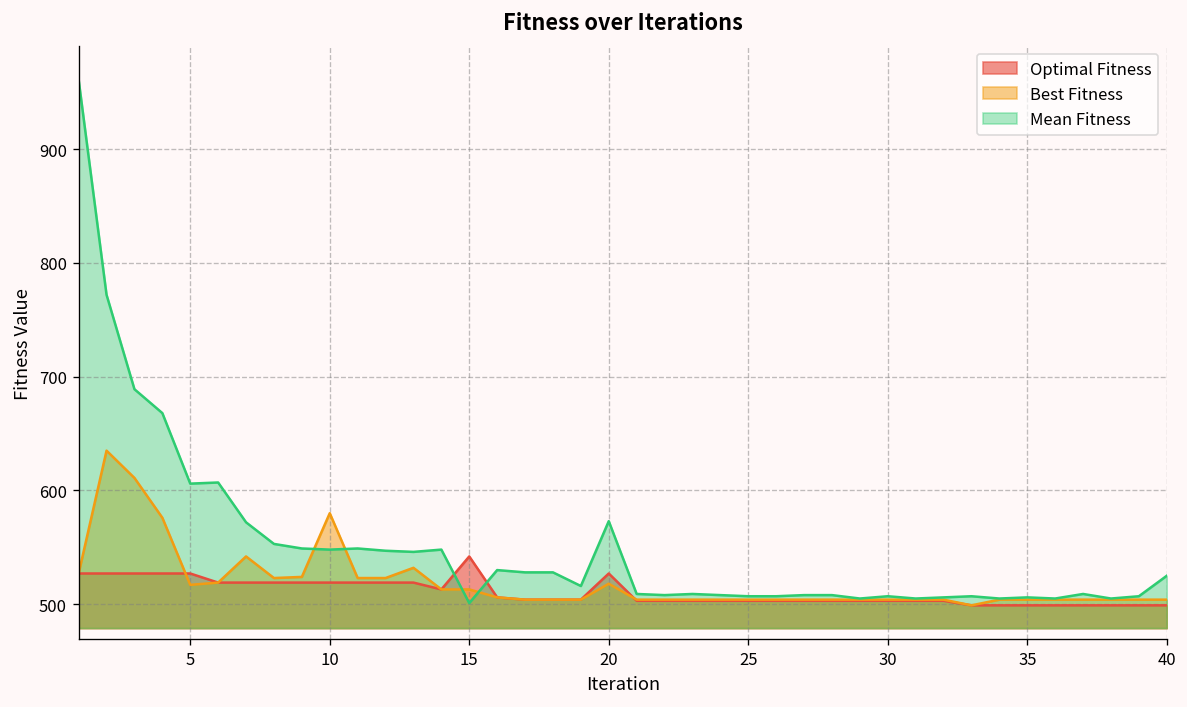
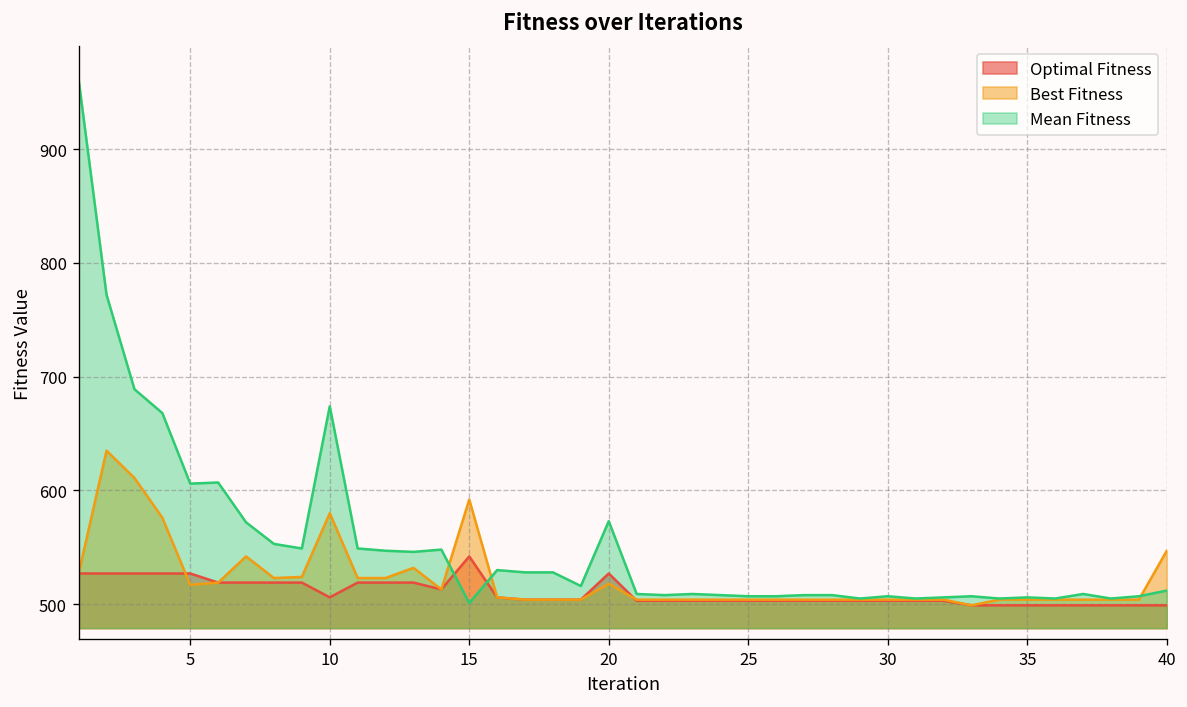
  {
    "Optimal Fitness": {
      "5": 530,
-     "10": 520,
+     "10": 510,
      "15": 540,
      "20": 530,
      "35": 500,
      "40": 500
    },
    "Best Fitness": {
      "5": 520,
      "10": 580,
-     "15": 510,
+     "15": 590,
      "20": 520,
-     "40": 500
+     "40": 550
    },
    "Mean Fitness": {
      "5": 610,
-     "10": 550,
+     "10": 670,
      "15": 500,
      "20": 570,
      "25": 510,
      "30": 510,
-     "40": 530
+     "40": 510
    }
  }
